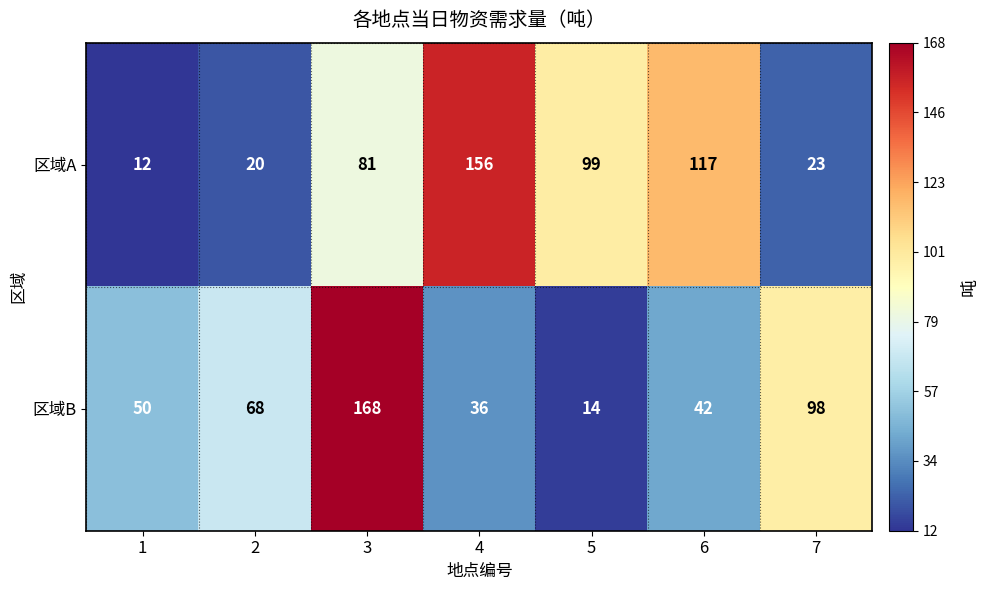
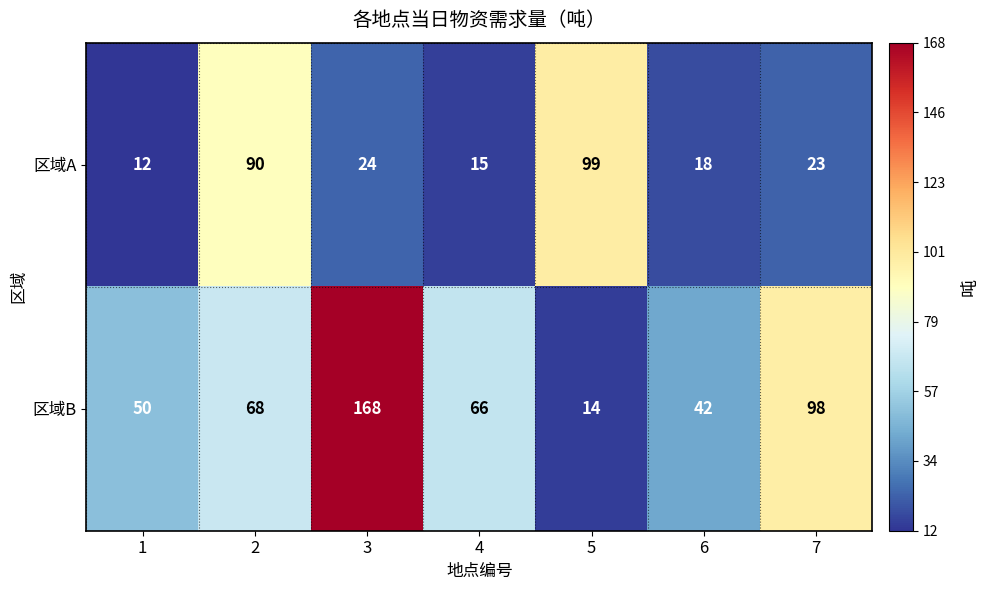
  {
    "区域A": {
      "1": 12,
-     "2": 20,
-     "3": 81,
-     "4": 156,
+     "2": 90,
+     "3": 24,
+     "4": 15,
      "5": 99,
-     "6": 117,
+     "6": 18,
      "7": 23
    },
    "区域B": {
      "1": 50,
      "2": 68,
      "3": 168,
-     "4": 36,
+     "4": 66,
      "5": 14,
      "6": 42,
      "7": 98
    }
  }
